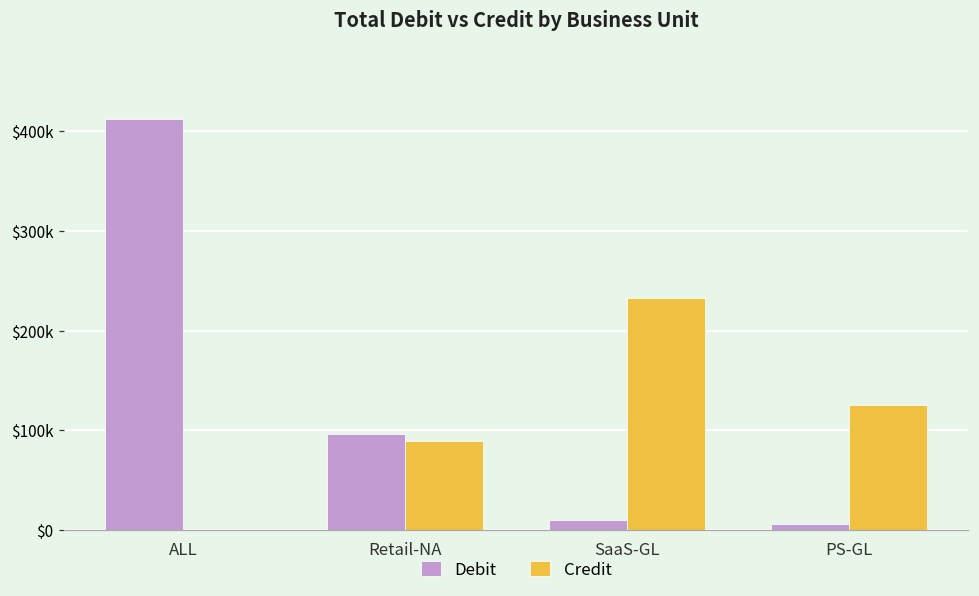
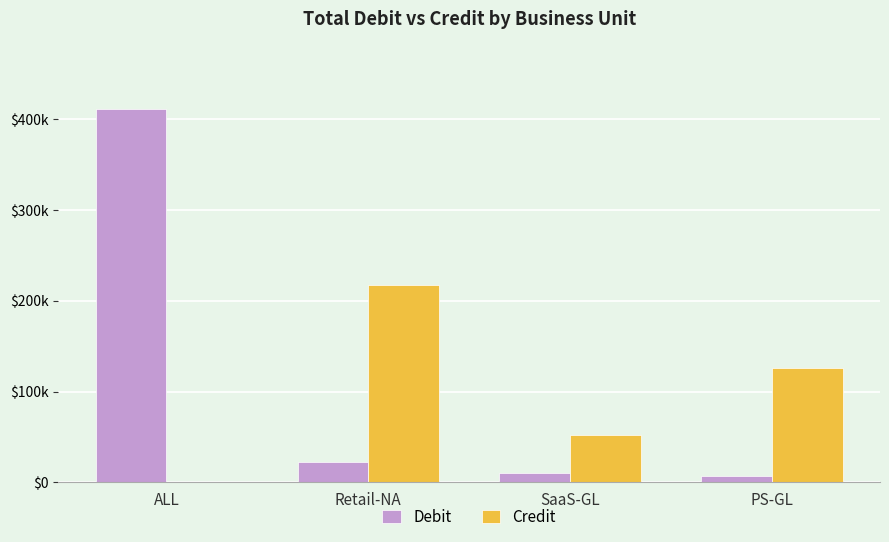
  {
    "Debit": {
      "ALL": "$410000",
-     "Retail-NA": "$100000",
+     "Retail-NA": "$20000",
      "SaaS-GL": "$10000",
      "PS-GL": "$10000"
    },
    "Credit": {
      "ALL": "$0",
-     "Retail-NA": "$90000",
-     "SaaS-GL": "$230000",
+     "Retail-NA": "$220000",
+     "SaaS-GL": "$50000",
      "PS-GL": "$130000"
    }
  }
